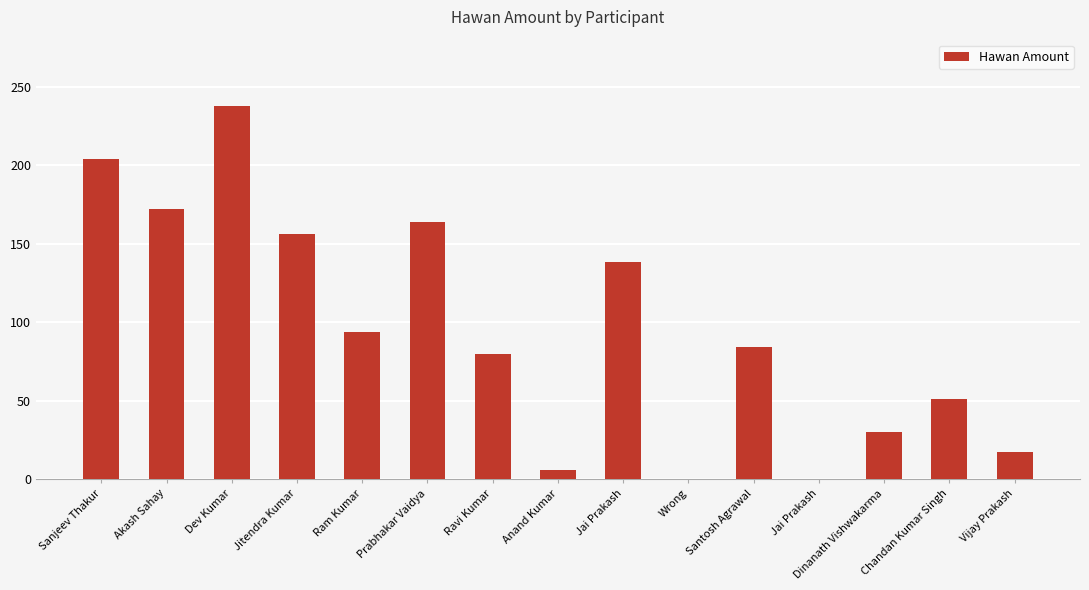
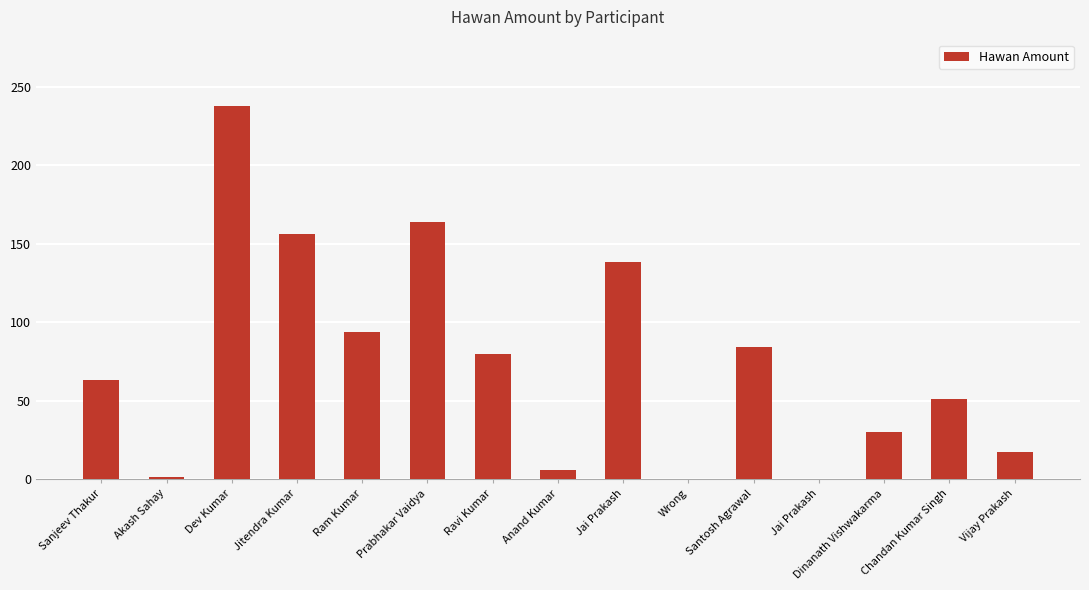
  {
-   "Sanjeev Thakur": 204,
-   "Akash Sahay": 172,
+   "Sanjeev Thakur": 63,
+   "Akash Sahay": 1,
    "Dev Kumar": 238,
    "Jitendra Kumar": 156,
    "Ram Kumar": 94,
    "Prabhakar Vaidya": 164,
    "Ravi Kumar": 80,
    "Anand Kumar": 6,
    "Wrong": 0,
    "Santosh Agrawal": 84,
    "Dinanath Vishwakarma": 30,
    "Chandan Kumar Singh": 51,
    "Vijay Prakash": 17
  }
